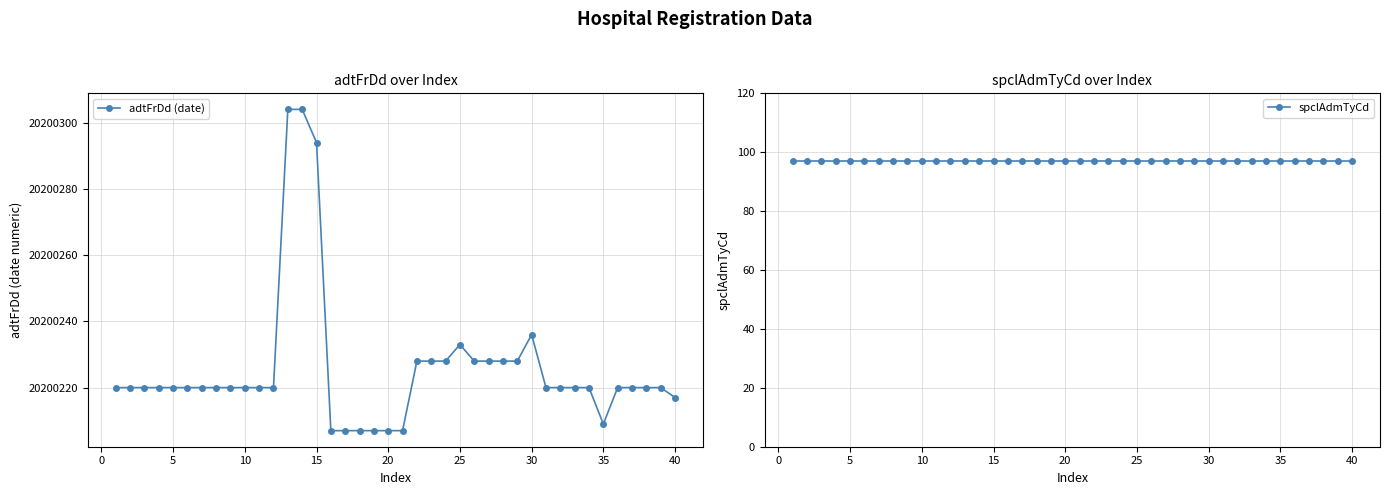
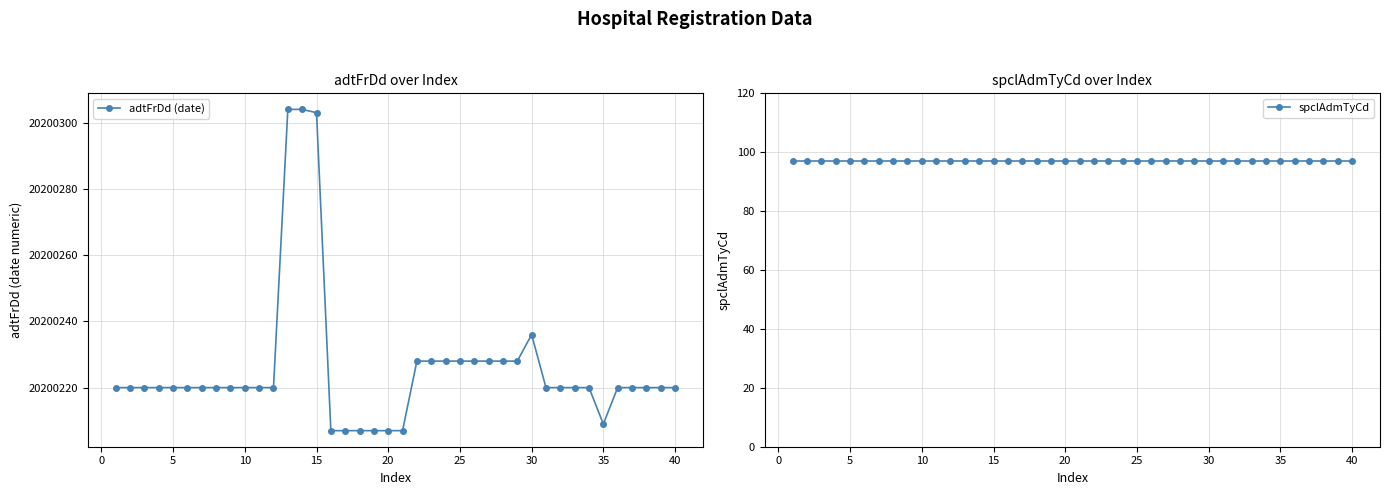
  {
    "adtFrDd over Index": {
      "5": 20200220,
      "10": 20200220,
-     "15": 20200294,
+     "15": 20200303,
      "20": 20200207,
-     "25": 20200233,
+     "25": 20200228,
      "30": 20200236,
      "35": 20200209,
-     "40": 20200217
+     "40": 20200220
    },
    "spclAdmTyCd over Index": {
      "5": 97,
      "10": 97,
      "15": 97,
      "20": 97,
      "25": 97,
      "30": 97,
      "35": 97,
      "40": 97
    }
  }
